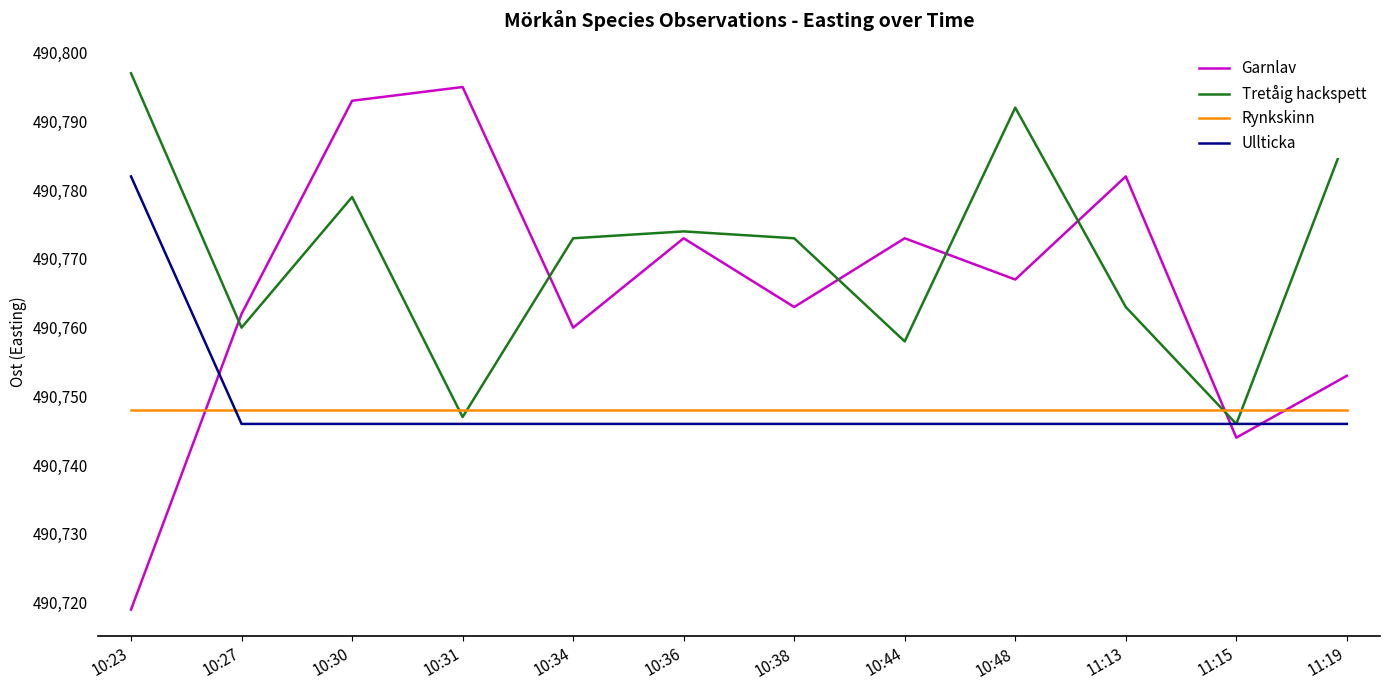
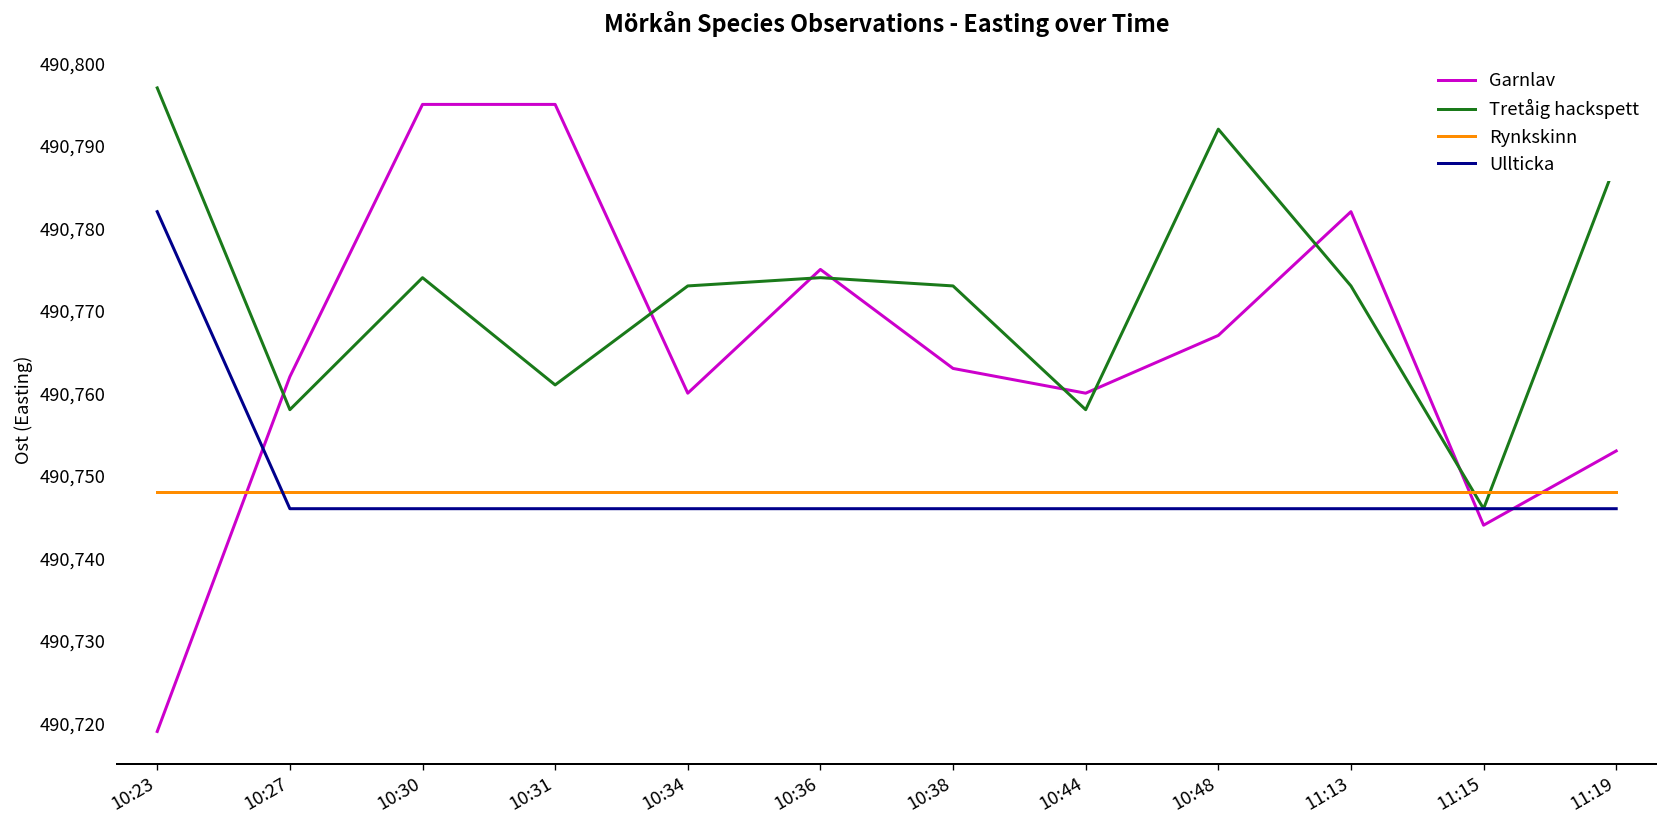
  {
    "Garnlav": {
      "10:23": "490,719",
      "10:27": "490,762",
-     "10:30": "490,793",
+     "10:30": "490,795",
      "10:31": "490,795",
      "10:34": "490,760",
-     "10:36": "490,773",
+     "10:36": "490,775",
      "10:38": "490,763",
-     "10:44": "490,773",
+     "10:44": "490,760",
      "10:48": "490,767",
      "11:13": "490,782",
      "11:15": "490,744",
      "11:19": "490,753"
    },
    "Tretåig hackspett": {
      "10:23": "490,797",
-     "10:27": "490,760",
-     "10:30": "490,779",
-     "10:31": "490,747",
+     "10:27": "490,758",
+     "10:30": "490,774",
+     "10:31": "490,761",
      "10:34": "490,773",
      "10:36": "490,774",
      "10:38": "490,773",
      "10:44": "490,758",
      "10:48": "490,792",
-     "11:13": "490,763"
+     "11:13": "490,773"
    },
    "Rynkskinn": {
      "10:23": "490,748",
      "10:27": "490,748",
      "10:30": "490,748",
      "10:31": "490,748",
      "10:34": "490,748",
      "10:36": "490,748",
      "10:38": "490,748",
      "10:44": "490,748",
      "10:48": "490,748",
      "11:13": "490,748",
      "11:15": "490,748",
      "11:19": "490,748"
    },
    "Ullticka": {
      "10:23": "490,782",
      "10:27": "490,746",
      "10:30": "490,746",
      "10:31": "490,746",
      "10:34": "490,746",
      "10:36": "490,746",
      "10:38": "490,746",
      "10:44": "490,746",
      "10:48": "490,746",
      "11:13": "490,746",
      "11:19": "490,746"
    }
  }
